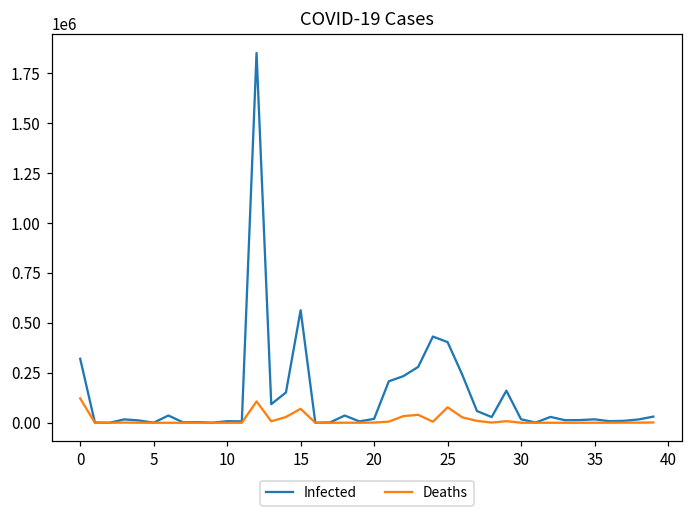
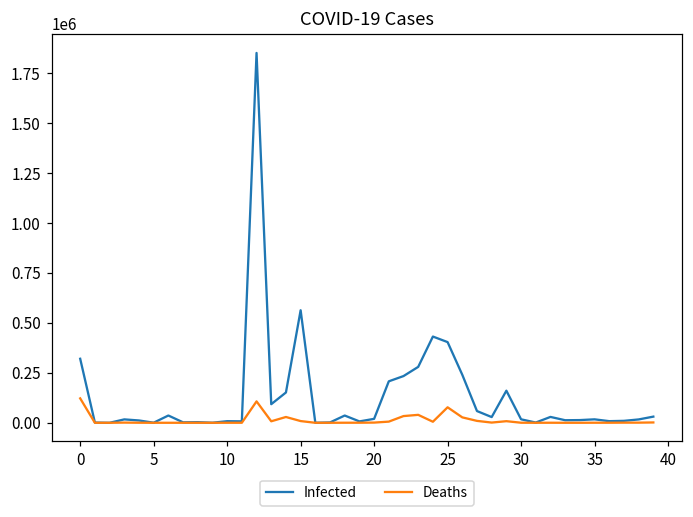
  {
    "Infected": {
      "0": 320000,
      "15": 560000,
      "20": 20000,
      "25": 400000,
      "30": 20000,
      "35": 20000
    },
    "Deaths": {
      "0": 120000,
-     "15": 70000,
+     "15": 10000,
      "20": 0,
      "25": 80000,
      "30": 0,
      "35": 0
    }
  }
